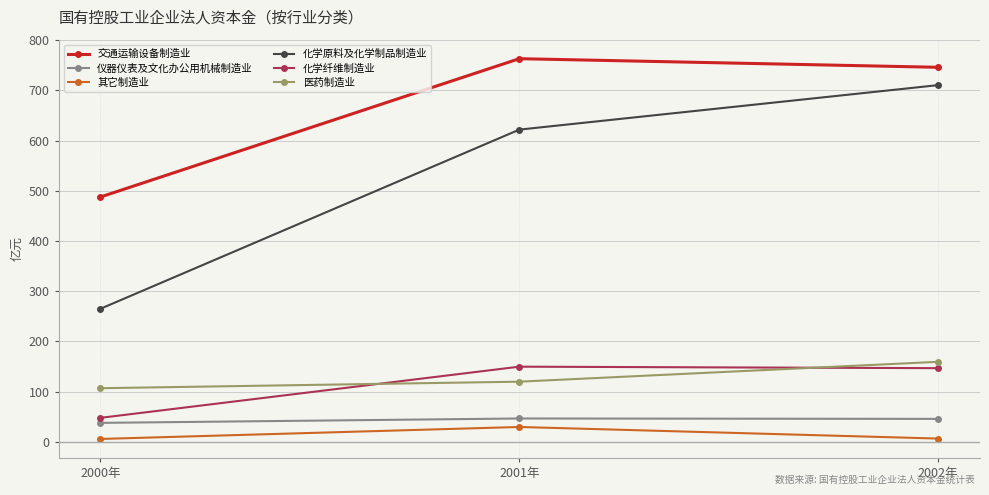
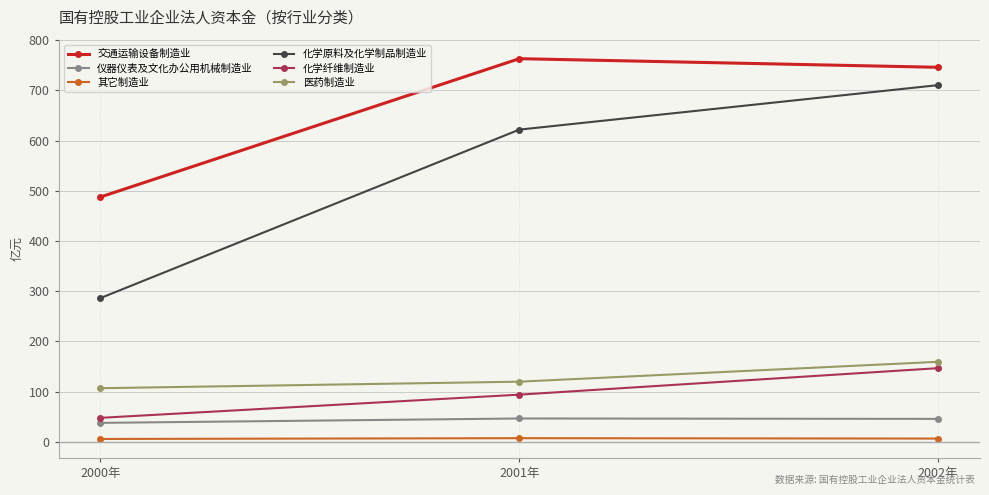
  {
    "交通运输设备制造业": {
      "2000年": 490,
      "2001年": 760,
      "2002年": 750
    },
    "其它制造业": {
      "2000年": 10,
-     "2001年": 30,
+     "2001年": 10,
      "2002年": 10
    },
    "化学原料及化学制品制造业": {
-     "2000年": 260,
+     "2000年": 290,
      "2001年": 620,
      "2002年": 710
    },
    "化学纤维制造业": {
      "2000年": 50,
-     "2001年": 150,
+     "2001年": 90,
      "2002年": 150
    }
  }
